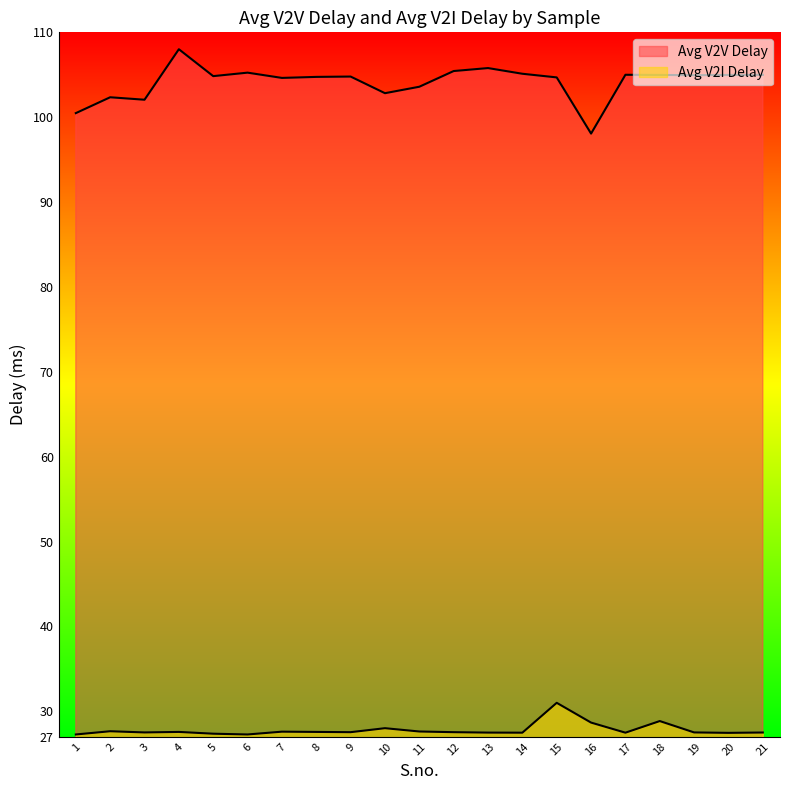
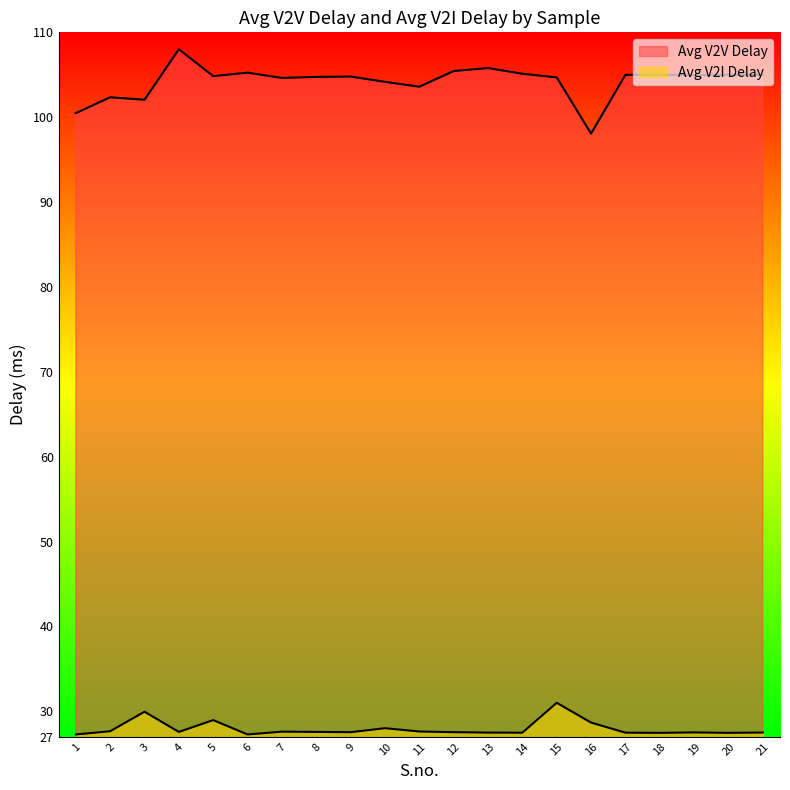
  {
    "Avg V2V Delay": {
      "1": 100,
      "2": 102,
      "3": 102,
      "4": 108,
      "5": 105,
      "6": 105,
      "7": 105,
      "8": 105,
      "9": 105,
-     "10": 103,
+     "10": 104,
      "11": 104,
      "12": 105,
      "13": 106,
      "14": 105,
      "15": 105,
      "16": 98,
      "17": 105
    },
    "Avg V2I Delay": {
      "1": 27,
      "2": 28,
-     "3": 28,
+     "3": 30,
      "4": 28,
-     "5": 27,
+     "5": 29,
      "6": 27,
      "7": 28,
      "8": 28,
      "9": 28,
      "10": 28,
      "11": 28,
      "12": 28,
      "13": 27,
      "14": 27,
      "15": 31,
      "16": 29,
      "17": 27,
-     "18": 29,
+     "18": 27,
      "19": 28,
      "20": 27,
      "21": 28
    }
  }
